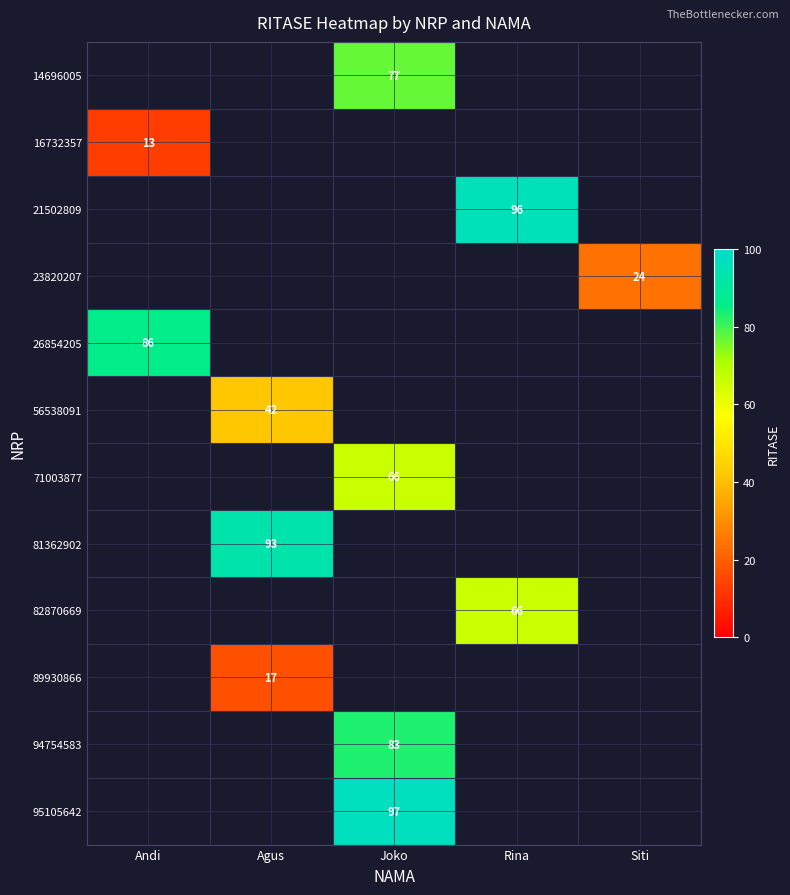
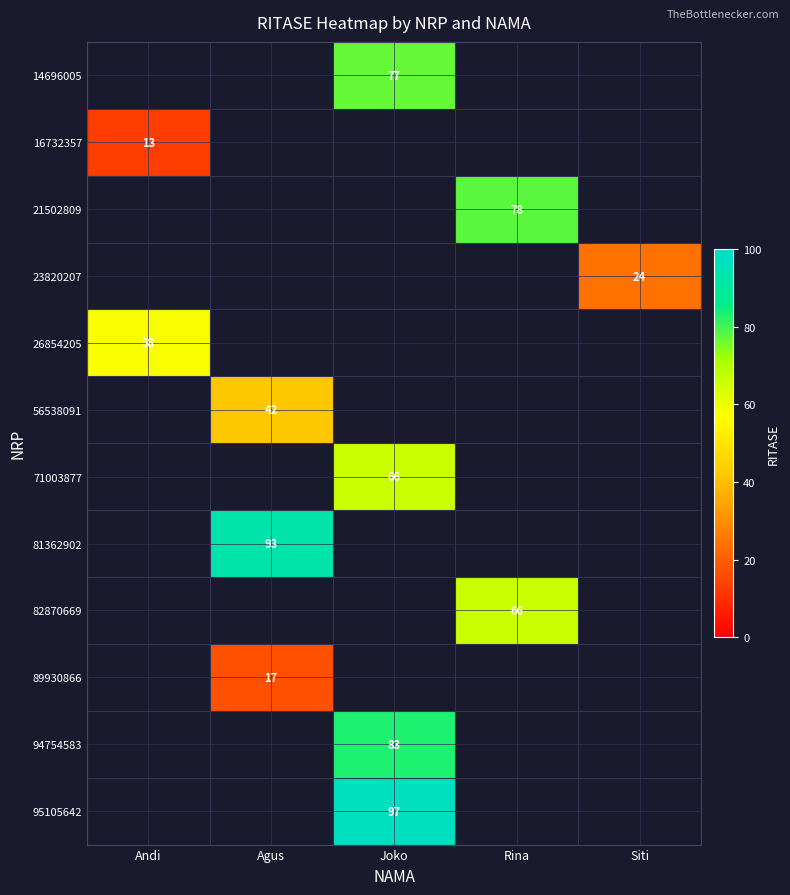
  {
    "14696005": {
      "Joko": 77
    },
    "16732357": {
      "Andi": 13
    },
    "21502809": {
-     "Rina": 96
+     "Rina": 78
    },
    "23820207": {
      "Siti": 24
    },
    "26854205": {
-     "Andi": 86
+     "Andi": 58
    },
    "56538091": {
      "Agus": 42
    },
    "71003877": {
      "Joko": 66
    },
    "81362902": {
      "Agus": 93
    },
    "82870669": {
      "Rina": 66
    },
    "89930866": {
      "Agus": 17
    },
    "94754583": {
      "Joko": 83
    },
    "95105642": {
      "Joko": 97
    }
  }
